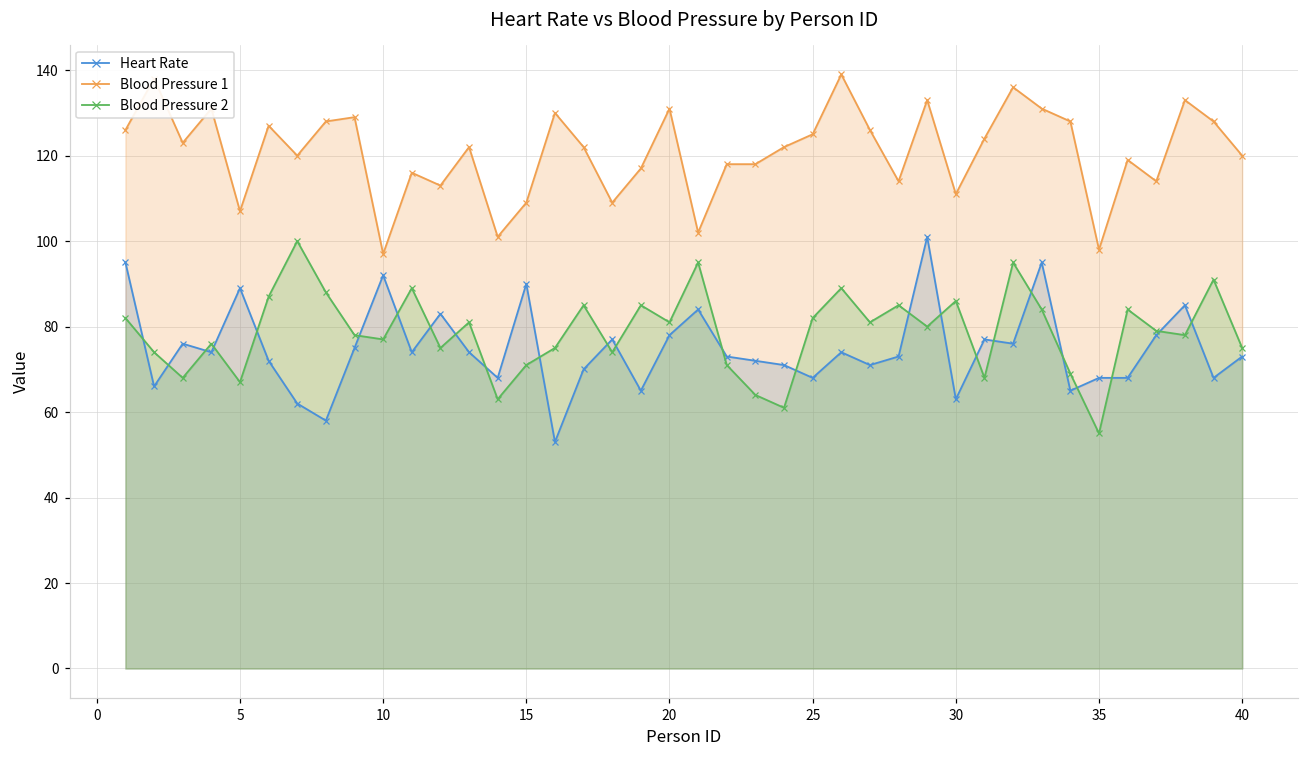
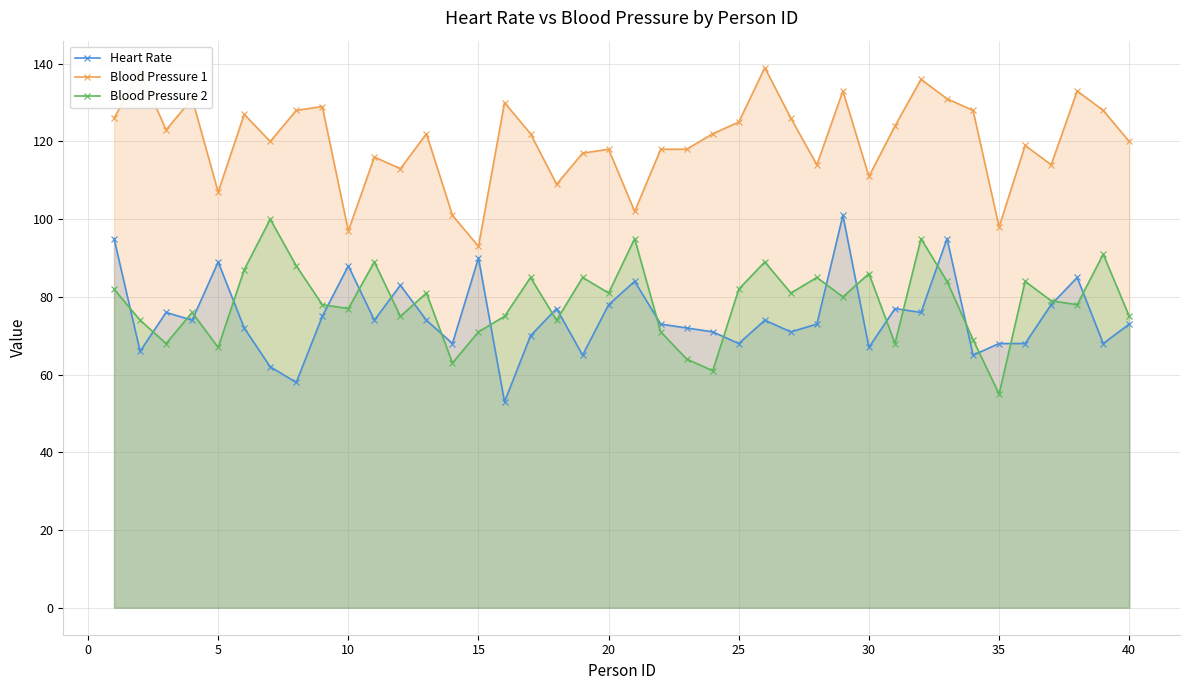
  {
    "Heart Rate": {
      "5": 89,
-     "10": 92,
+     "10": 88,
      "15": 90,
      "20": 78,
      "25": 68,
-     "30": 63,
+     "30": 67,
      "35": 68,
      "40": 73
    },
    "Blood Pressure 1": {
      "5": 107,
      "10": 97,
-     "15": 109,
-     "20": 131,
+     "15": 93,
+     "20": 118,
      "25": 125,
      "30": 111,
      "35": 98,
      "40": 120
    },
    "Blood Pressure 2": {
      "5": 67,
      "10": 77,
      "15": 71,
      "20": 81,
      "25": 82,
      "30": 86,
      "35": 55,
      "40": 75
    }
  }
